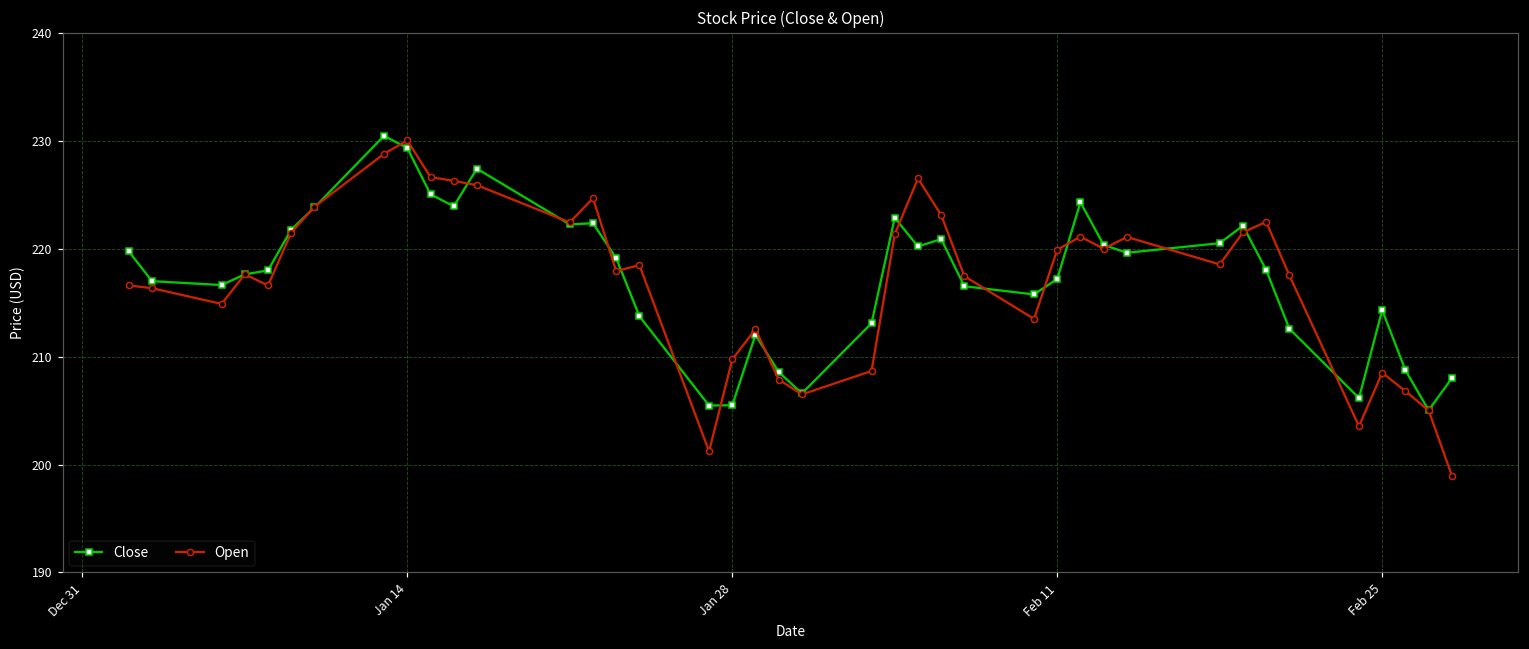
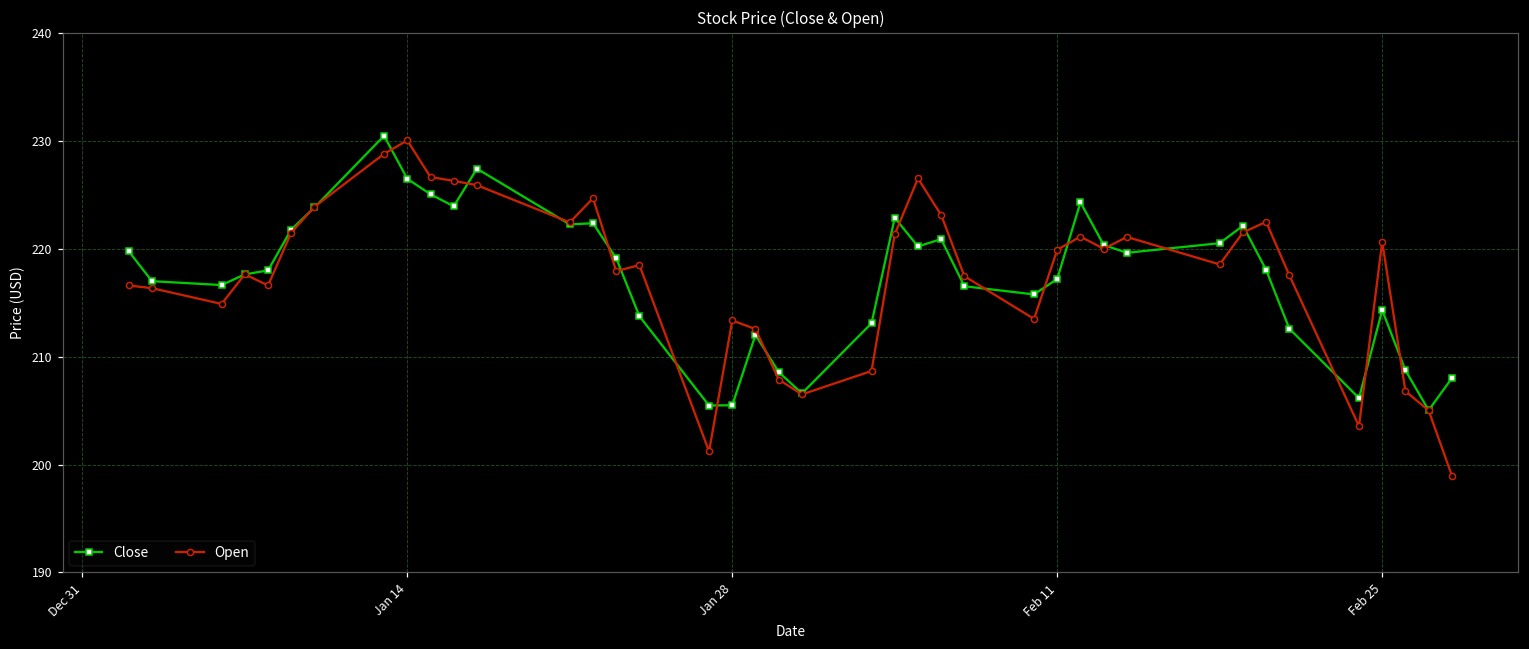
  {
    "Close": {
-     "Jan 14": 229,
+     "Jan 14": 226,
      "Jan 28": 205,
      "Feb 11": 217,
      "Feb 25": 214
    },
    "Open": {
      "Jan 14": 230,
-     "Jan 28": 210,
+     "Jan 28": 213,
      "Feb 11": 220,
-     "Feb 25": 209
+     "Feb 25": 221
    }
  }
